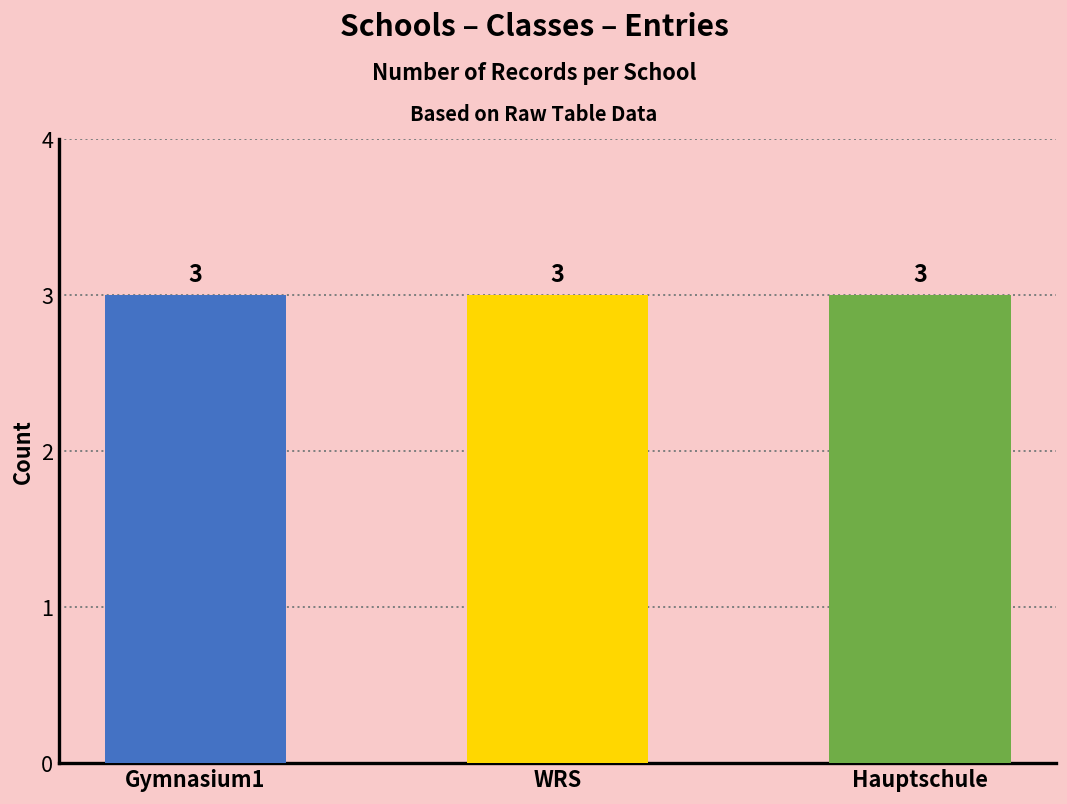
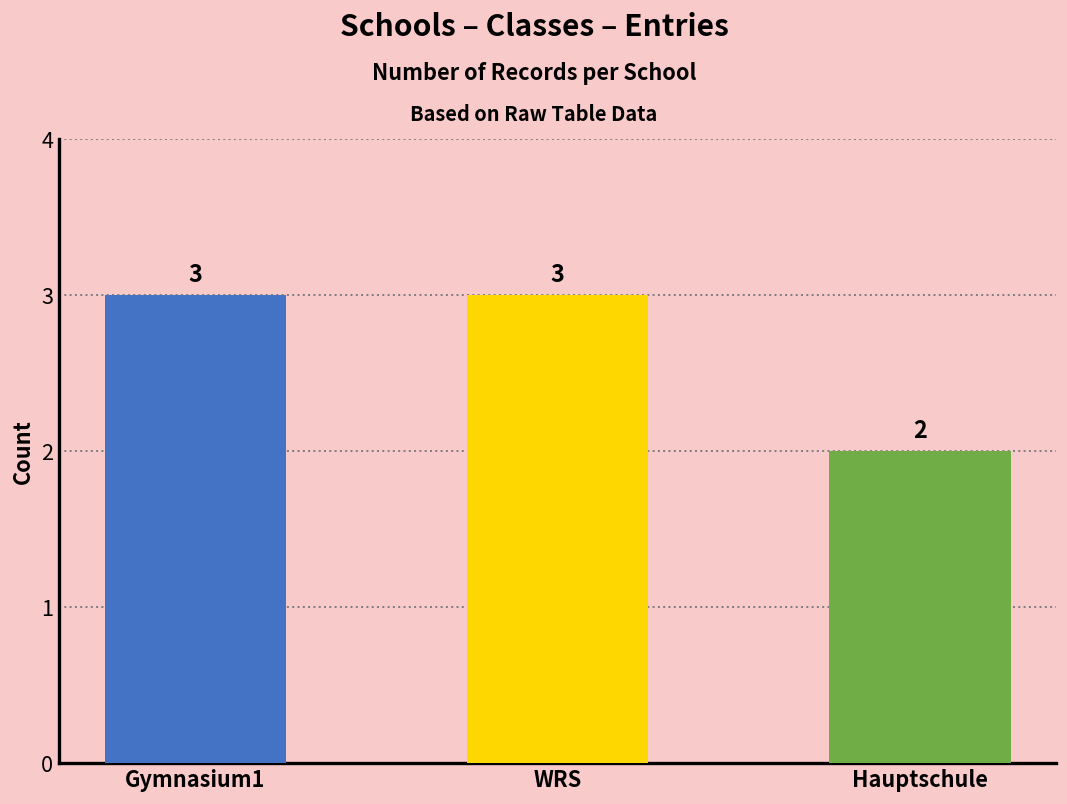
  {
    "Gymnasium1": 3,
    "WRS": 3,
-   "Hauptschule": 3
+   "Hauptschule": 2
  }
